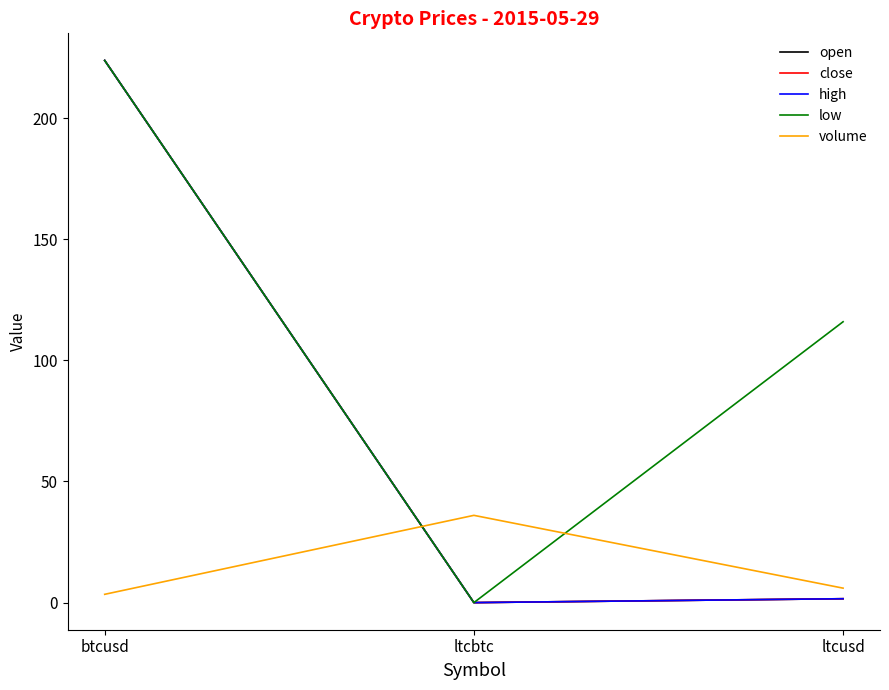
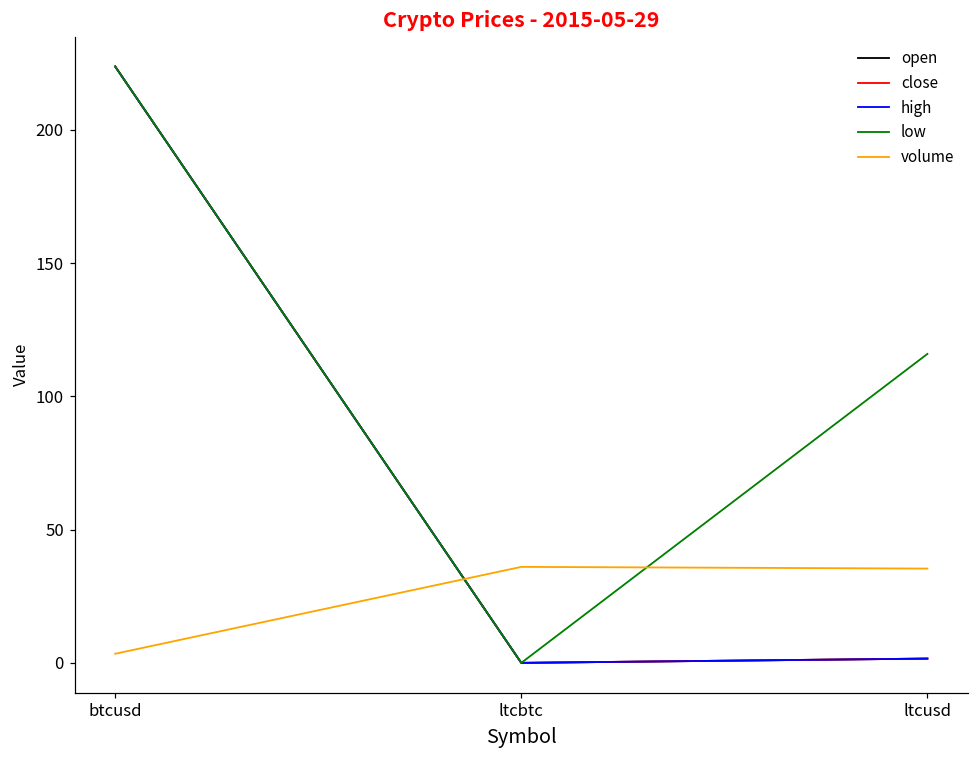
  {
    "high": {
      "ltcusd": 2
    },
    "low": {
      "ltcusd": 116
    },
    "volume": {
      "btcusd": 3,
      "ltcbtc": 36,
-     "ltcusd": 6
+     "ltcusd": 35
    }
  }
